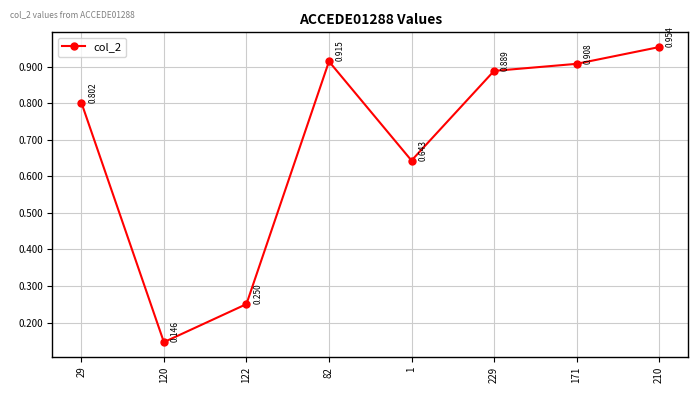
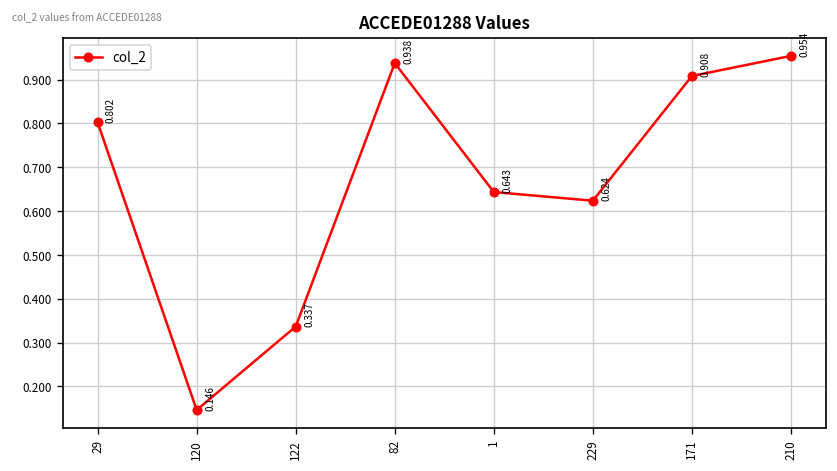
  {
    "29": 0.802,
    "120": 0.146,
-   "122": 0.250,
-   "82": 0.915,
+   "122": 0.337,
+   "82": 0.938,
    "1": 0.643,
-   "229": 0.889,
+   "229": 0.624,
    "171": 0.908,
    "210": 0.954
  }
